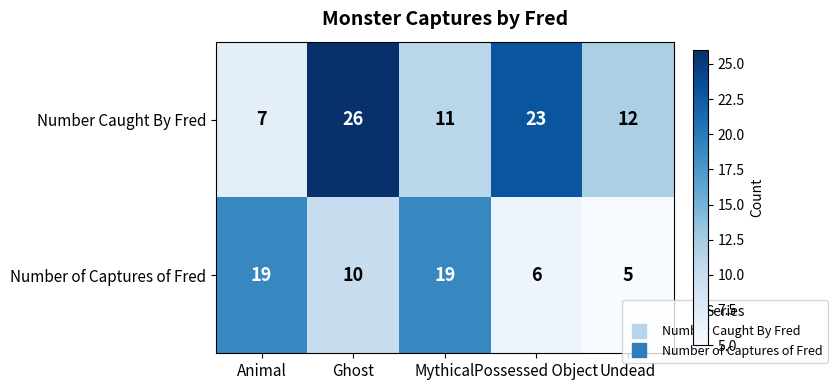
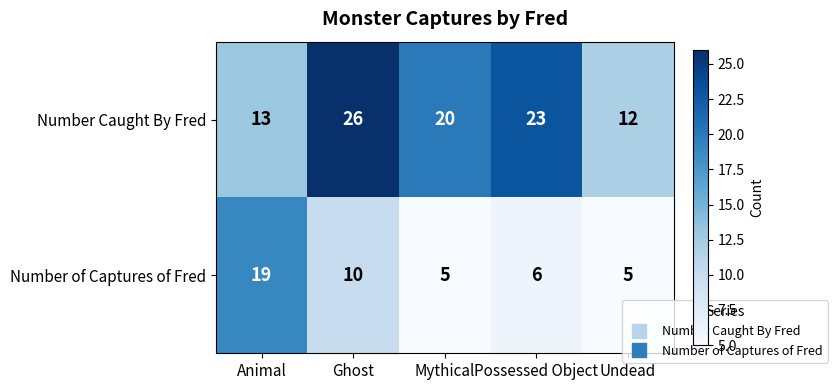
  {
    "Number Caught By Fred": {
-     "Animal": 7,
+     "Animal": 13,
      "Ghost": 26,
-     "Mythical": 11,
+     "Mythical": 20,
      "Possessed Object": 23,
      "Undead": 12
    },
    "Number of Captures of Fred": {
      "Animal": 19,
      "Ghost": 10,
-     "Mythical": 19,
+     "Mythical": 5,
      "Possessed Object": 6,
      "Undead": 5
    }
  }
